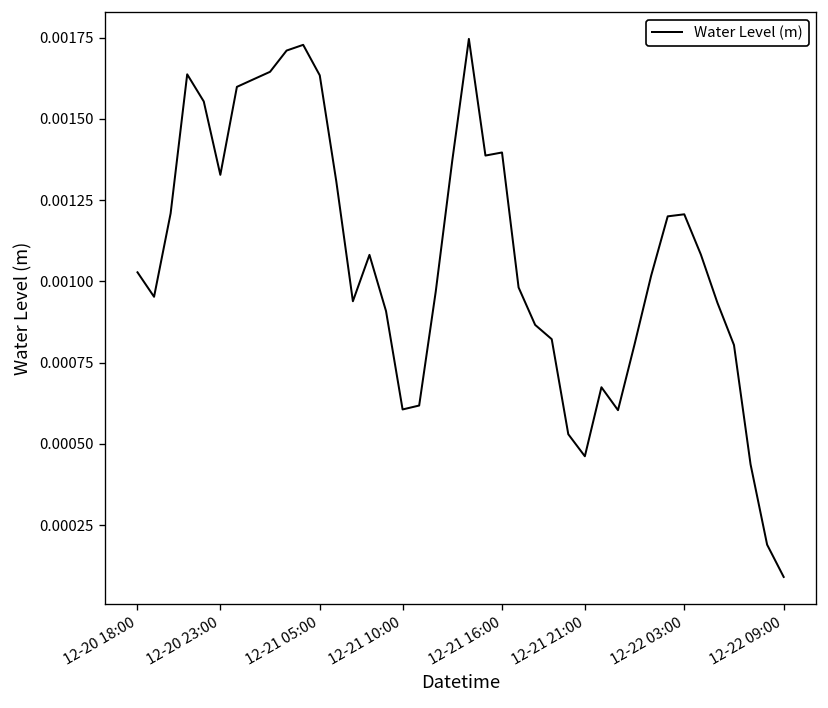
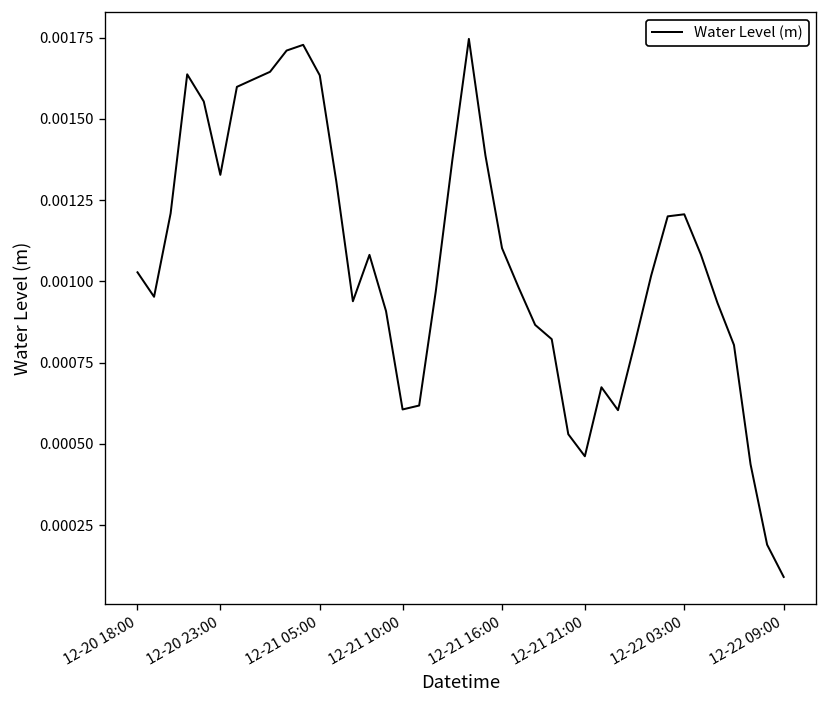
  {
    "12-20 18:00": 0.00103,
    "12-20 23:00": 0.00133,
    "12-21 05:00": 0.00163,
    "12-21 10:00": 0.00061,
-   "12-21 16:00": 0.00140,
+   "12-21 16:00": 0.00110,
    "12-21 21:00": 0.00046,
    "12-22 03:00": 0.00121,
    "12-22 09:00": 0.00009
  }
